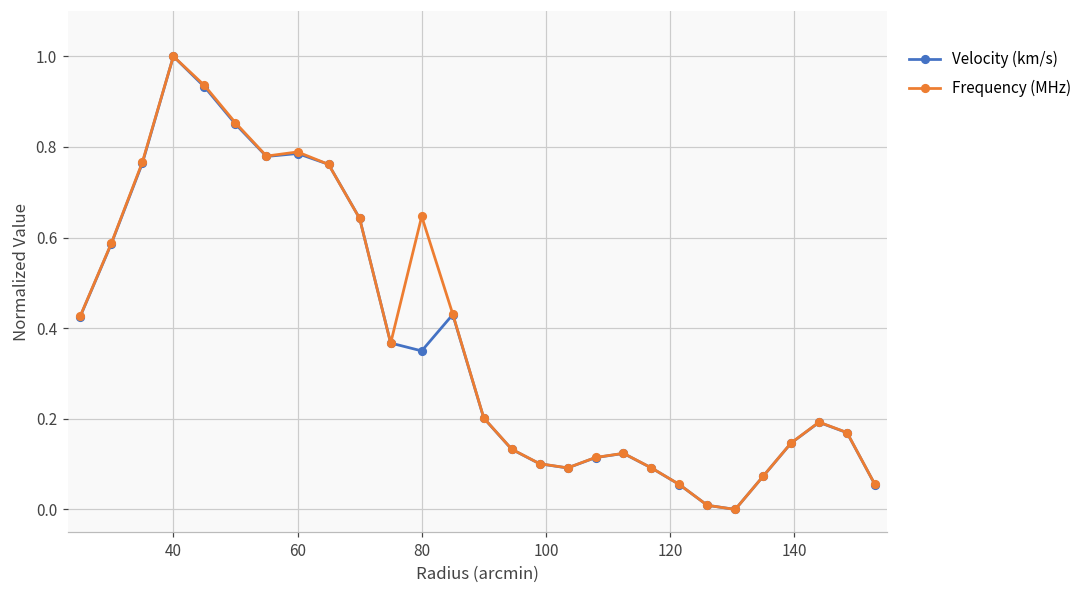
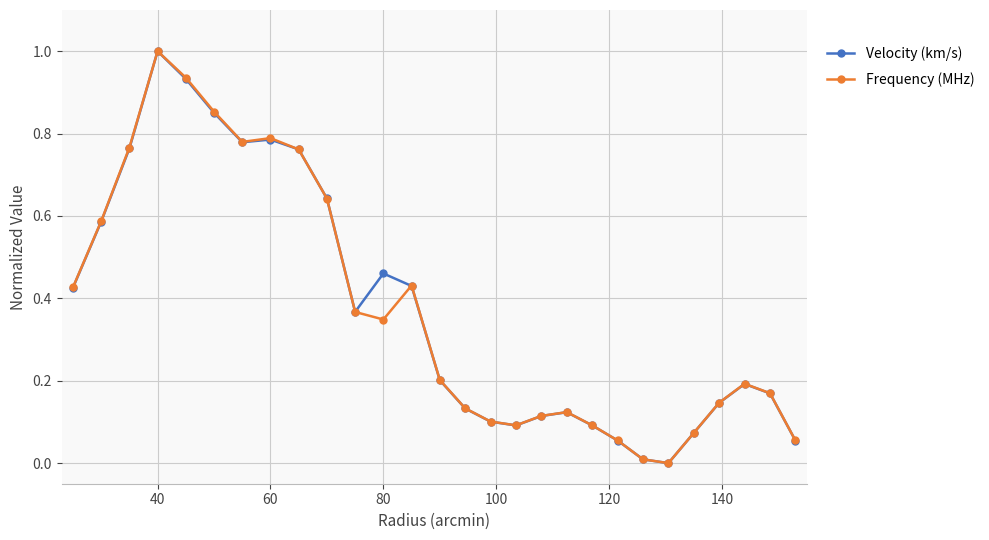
  {
    "Velocity (km/s)": {
-     "80": 0.35
+     "80": 0.46
    },
    "Frequency (MHz)": {
-     "80": 0.65
+     "80": 0.35
    }
  }
